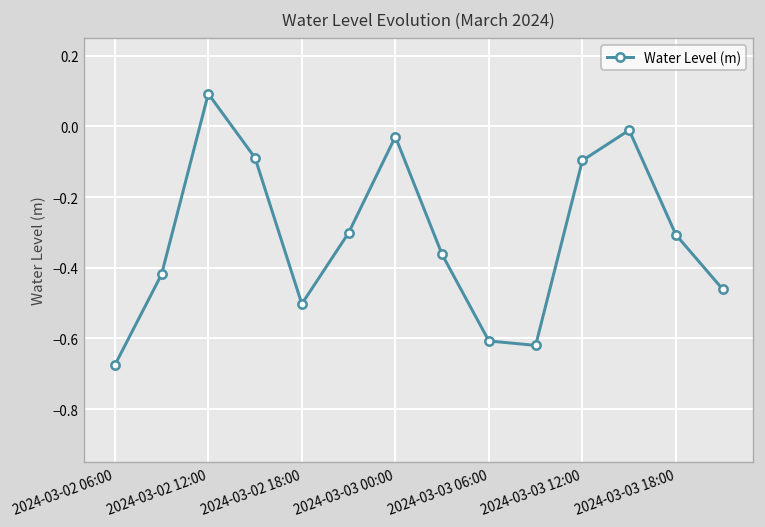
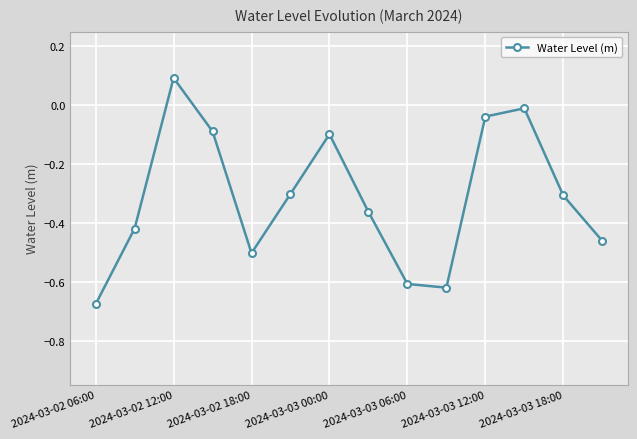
  {
    "2024-03-02 06:00": -0.68,
    "2024-03-02 12:00": 0.09,
    "2024-03-02 18:00": -0.50,
-   "2024-03-03 00:00": -0.03,
+   "2024-03-03 00:00": -0.10,
    "2024-03-03 06:00": -0.61,
-   "2024-03-03 12:00": -0.10,
+   "2024-03-03 12:00": -0.04,
    "2024-03-03 18:00": -0.31
  }
